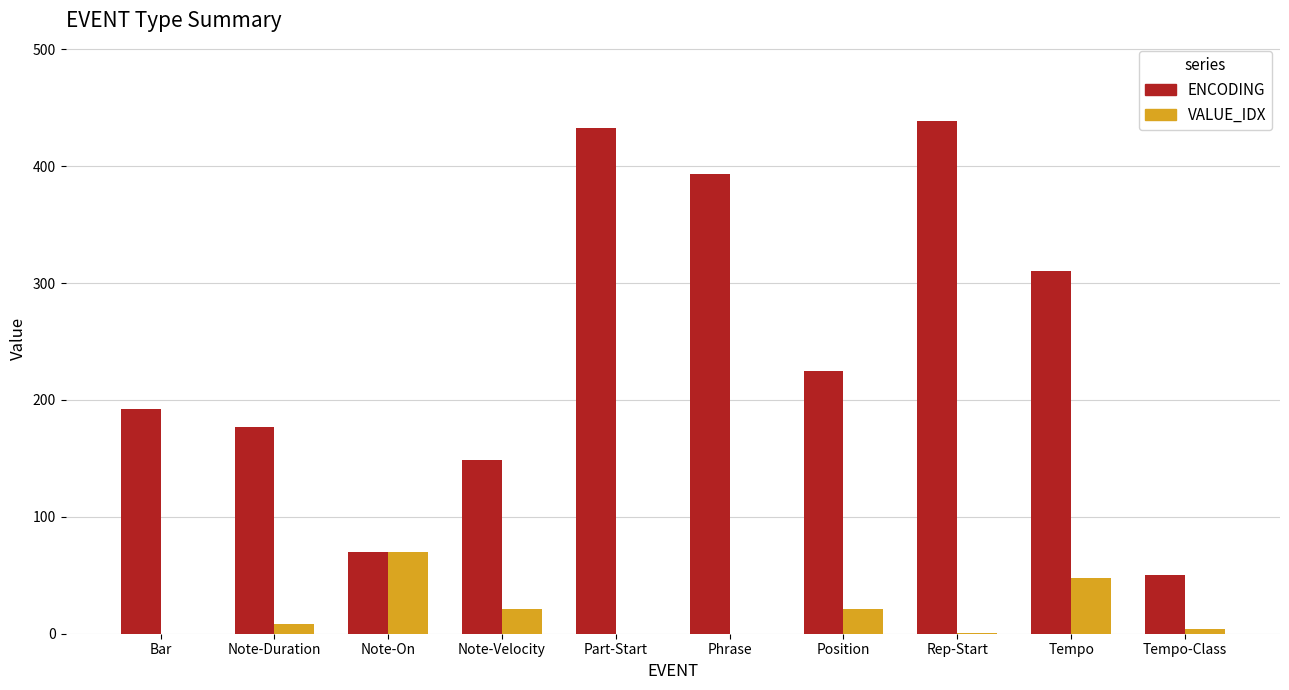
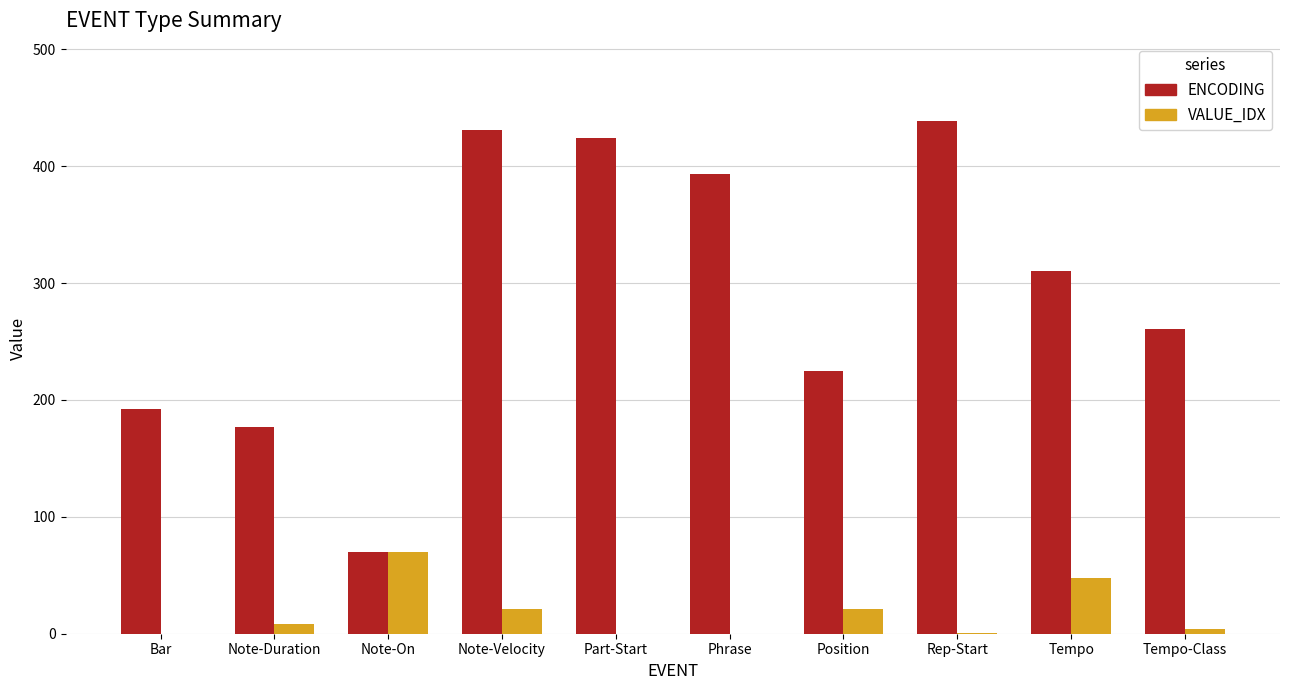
  {
    "ENCODING": {
      "Bar": 192,
      "Note-Duration": 177,
      "Note-On": 70,
-     "Note-Velocity": 149,
-     "Part-Start": 433,
+     "Note-Velocity": 431,
+     "Part-Start": 424,
      "Phrase": 393,
      "Position": 225,
      "Rep-Start": 439,
      "Tempo": 310,
-     "Tempo-Class": 50
+     "Tempo-Class": 261
    },
    "VALUE_IDX": {
      "Bar": 0,
      "Note-Duration": 8,
      "Note-On": 70,
      "Note-Velocity": 21,
      "Part-Start": 0,
      "Phrase": 0,
      "Position": 21,
      "Tempo": 48,
      "Tempo-Class": 4
    }
  }
